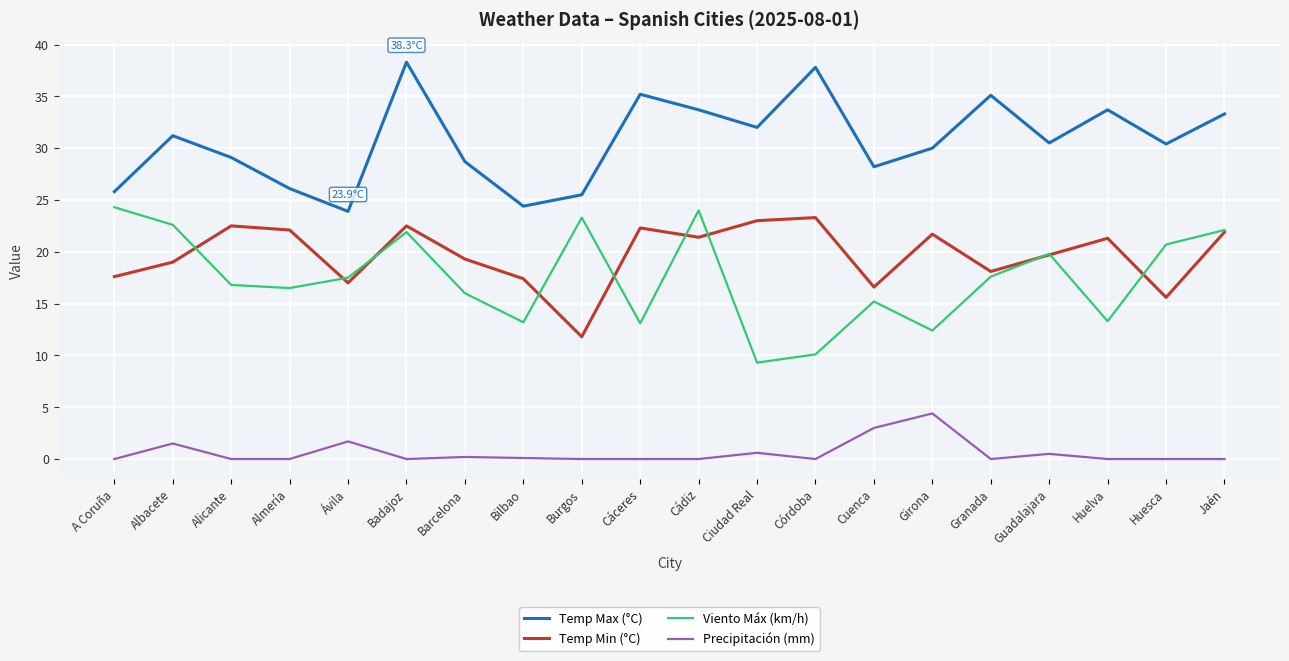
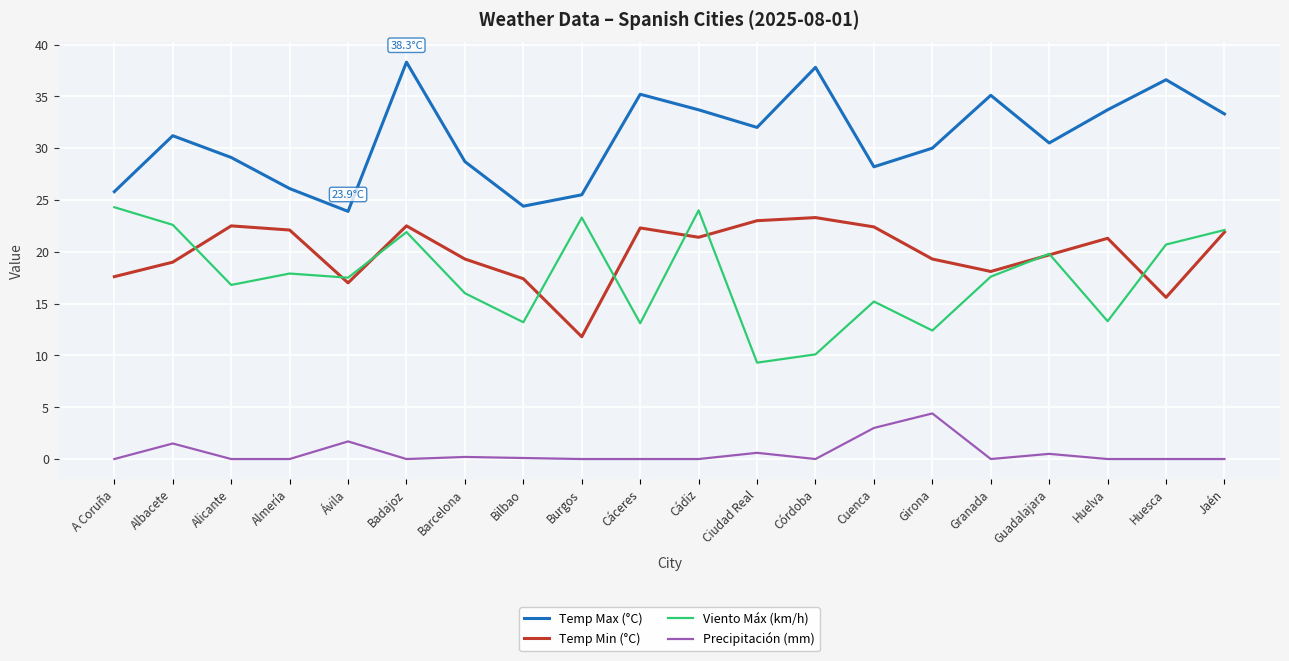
  {
    "Temp Max (°C)": {
      "A Coruña": 25.8,
      "Albacete": 31.2,
      "Alicante": 29.1,
      "Almería": 26.1,
      "Barcelona": 28.7,
      "Bilbao": 24.4,
      "Burgos": 25.5,
      "Cáceres": 35.2,
      "Cádiz": 33.7,
      "Ciudad Real": 32.0,
      "Córdoba": 37.8,
      "Cuenca": 28.2,
      "Girona": 30.0,
      "Granada": 35.1,
      "Guadalajara": 30.5,
      "Huelva": 33.7,
-     "Huesca": 30.4,
+     "Huesca": 36.6,
      "Jaén": 33.3
    },
    "Temp Min (°C)": {
      "A Coruña": 17.6,
      "Albacete": 19.0,
      "Alicante": 22.5,
      "Almería": 22.1,
      "Ávila": 17.0,
      "Badajoz": 22.5,
      "Barcelona": 19.3,
      "Bilbao": 17.4,
      "Burgos": 11.8,
      "Cáceres": 22.3,
      "Cádiz": 21.4,
      "Ciudad Real": 23.0,
      "Córdoba": 23.3,
-     "Cuenca": 16.6,
-     "Girona": 21.7,
+     "Cuenca": 22.4,
+     "Girona": 19.3,
      "Granada": 18.1,
      "Huelva": 21.3,
      "Huesca": 15.6
    },
    "Viento Máx (km/h)": {
      "A Coruña": 24.3,
      "Albacete": 22.6,
      "Alicante": 16.8,
-     "Almería": 16.5,
+     "Almería": 17.9,
      "Ávila": 17.5,
      "Badajoz": 21.9,
      "Barcelona": 16.0,
      "Bilbao": 13.2,
      "Burgos": 23.3,
      "Cáceres": 13.1,
      "Cádiz": 24.0,
      "Ciudad Real": 9.3,
      "Córdoba": 10.1,
      "Cuenca": 15.2,
      "Girona": 12.4,
      "Granada": 17.6,
      "Huelva": 13.3,
      "Huesca": 20.7
    },
    "Precipitación (mm)": {
      "A Coruña": 0.0,
      "Albacete": 1.5,
      "Alicante": 0.0,
      "Almería": 0.0,
      "Ávila": 1.7,
      "Badajoz": 0.0,
      "Barcelona": 0.2,
      "Bilbao": 0.1,
      "Burgos": 0.0,
      "Cáceres": 0.0,
      "Cádiz": 0.0,
      "Ciudad Real": 0.6,
      "Córdoba": 0.0,
      "Cuenca": 3.0,
      "Girona": 4.4,
      "Granada": 0.0,
      "Guadalajara": 0.5,
      "Huelva": 0.0,
      "Huesca": 0.0,
      "Jaén": 0.0
    }
  }
